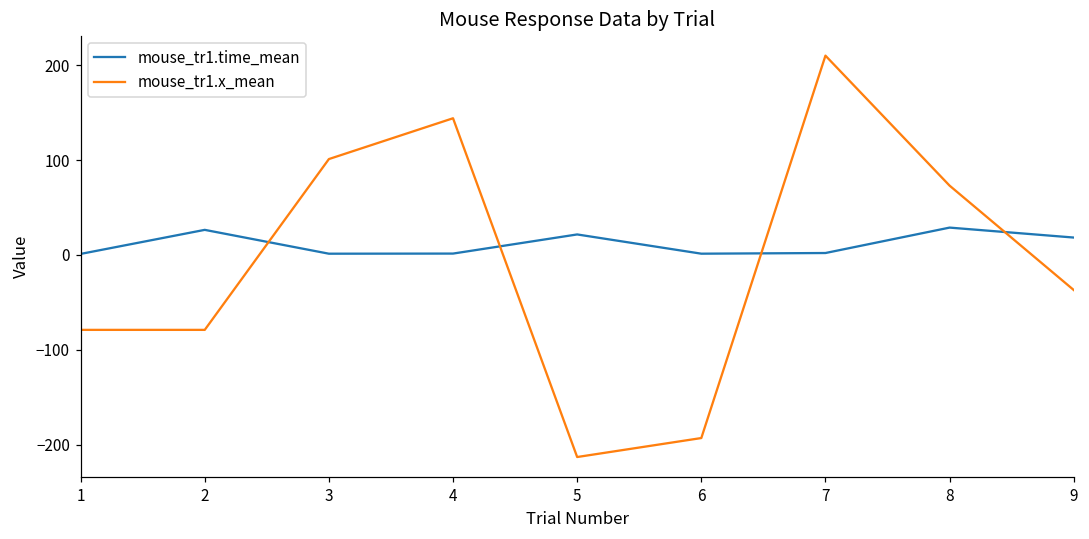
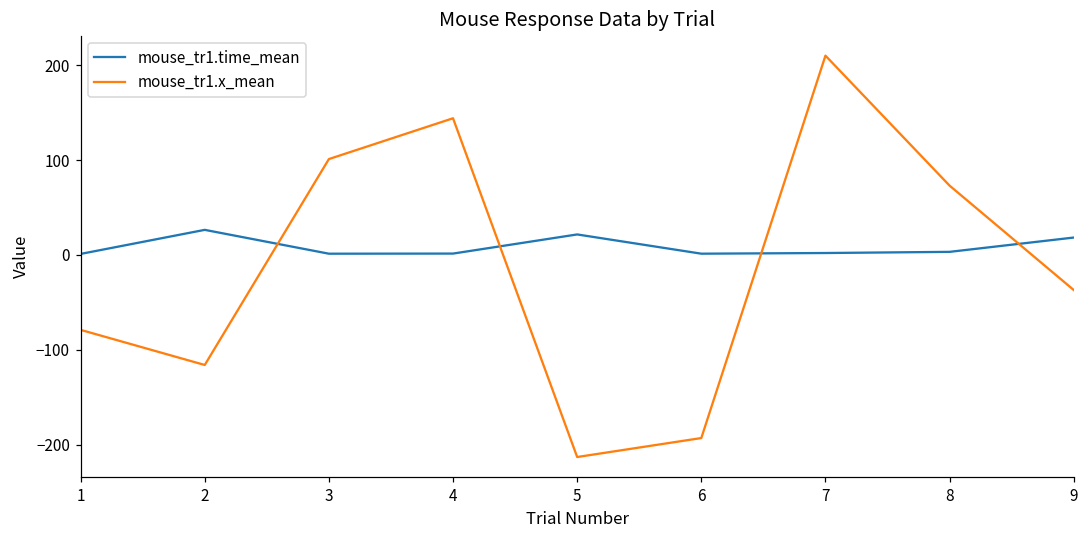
  {
    "mouse_tr1.time_mean": {
      "1": 0,
      "2": 30,
      "3": 0,
      "4": 0,
      "5": 20,
      "6": 0,
      "7": 0,
-     "8": 30,
+     "8": 0,
      "9": 20
    },
    "mouse_tr1.x_mean": {
      "1": -80,
-     "2": -80,
+     "2": -120,
      "3": 100,
      "4": 140,
      "5": -210,
      "6": -190,
      "7": 210,
      "8": 70,
      "9": -40
    }
  }
